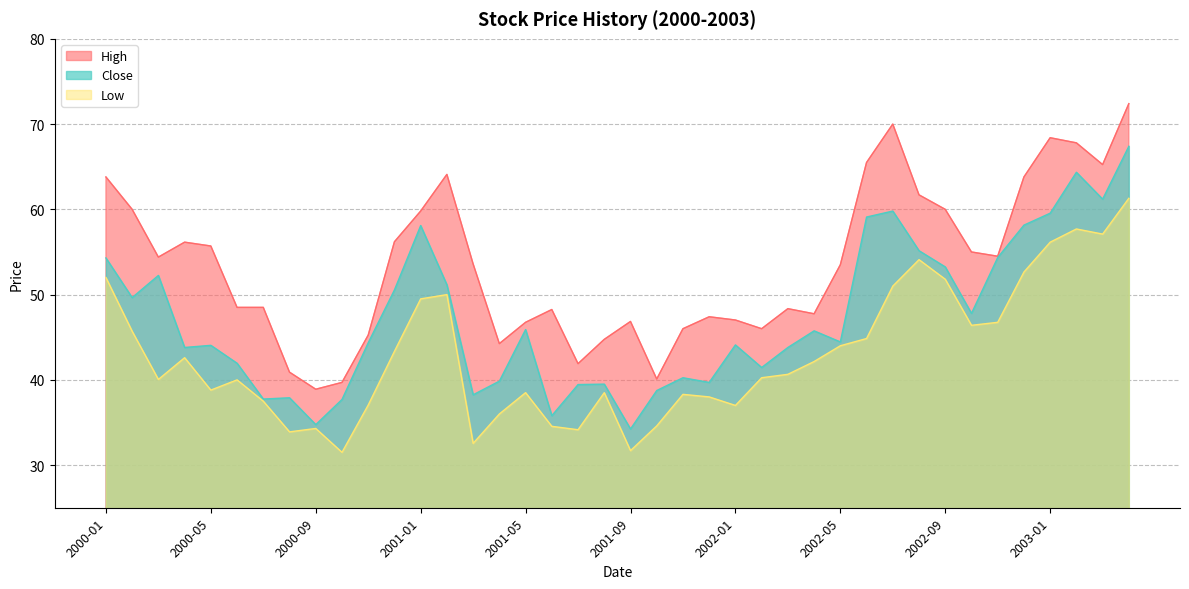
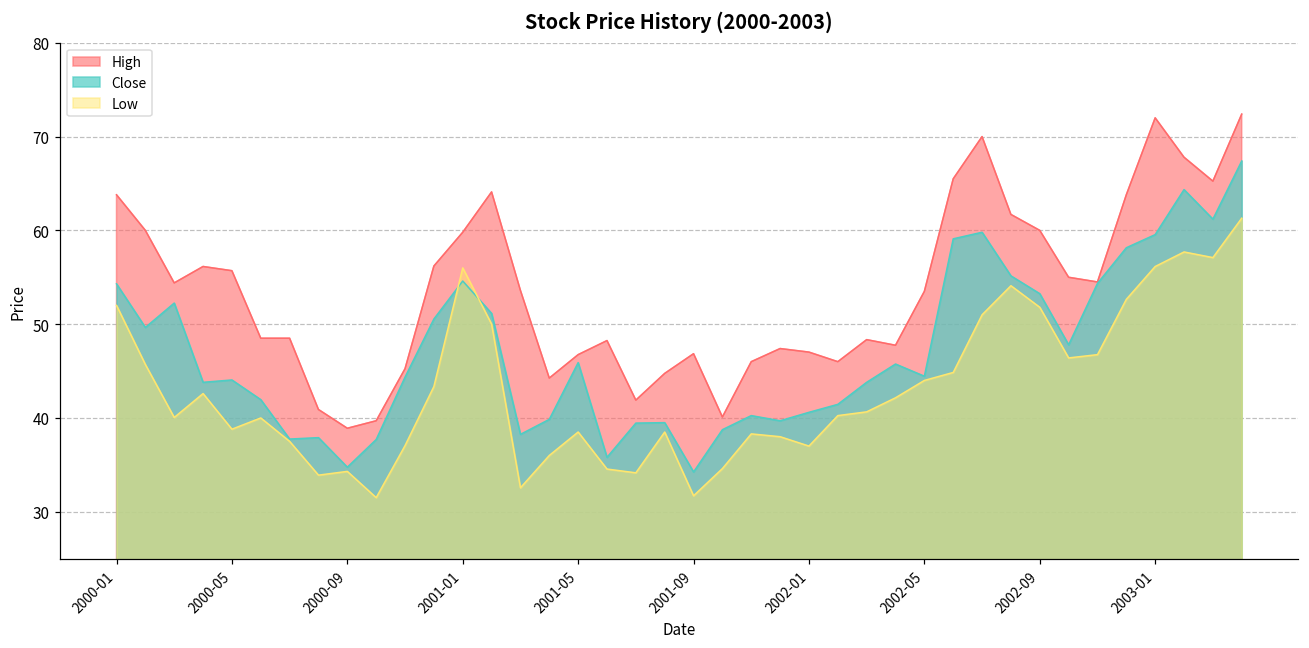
  {
    "High": {
      "2000-01": 64,
      "2000-05": 56,
      "2000-09": 39,
      "2001-01": 60,
      "2001-05": 47,
      "2001-09": 47,
      "2002-01": 47,
      "2002-05": 54,
      "2002-09": 60,
-     "2003-01": 68
+     "2003-01": 72
    },
    "Close": {
      "2000-01": 54,
      "2000-05": 44,
      "2000-09": 35,
-     "2001-01": 58,
+     "2001-01": 55,
      "2001-05": 46,
      "2001-09": 34,
-     "2002-01": 44,
+     "2002-01": 41,
      "2002-05": 44,
      "2002-09": 53,
      "2003-01": 60
    },
    "Low": {
      "2000-01": 52,
      "2000-05": 39,
      "2000-09": 34,
-     "2001-01": 50,
+     "2001-01": 56,
      "2001-05": 39,
      "2001-09": 32,
      "2002-01": 37,
      "2002-05": 44,
      "2002-09": 52,
      "2003-01": 56
    }
  }
